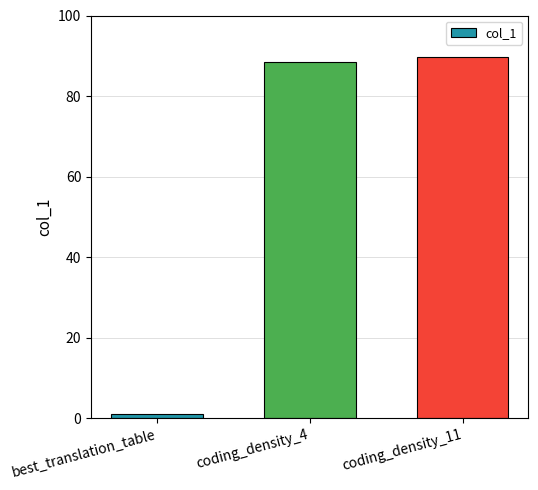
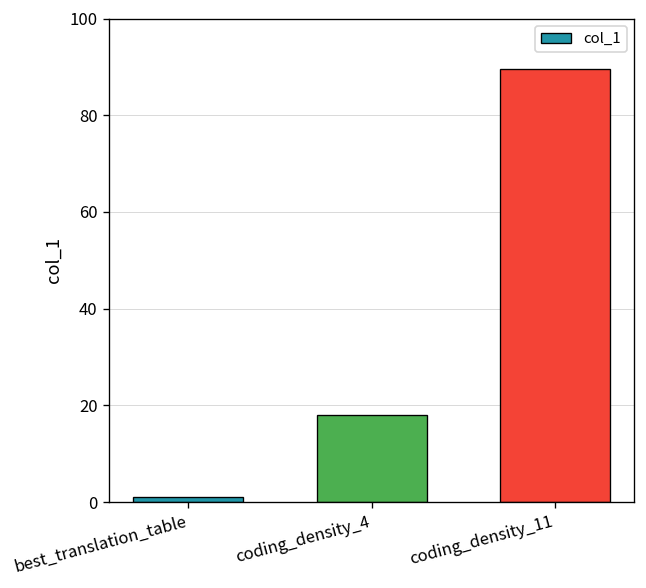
  {
    "best_translation_table": 1,
-   "coding_density_4": 88,
+   "coding_density_4": 18,
    "coding_density_11": 90
  }
